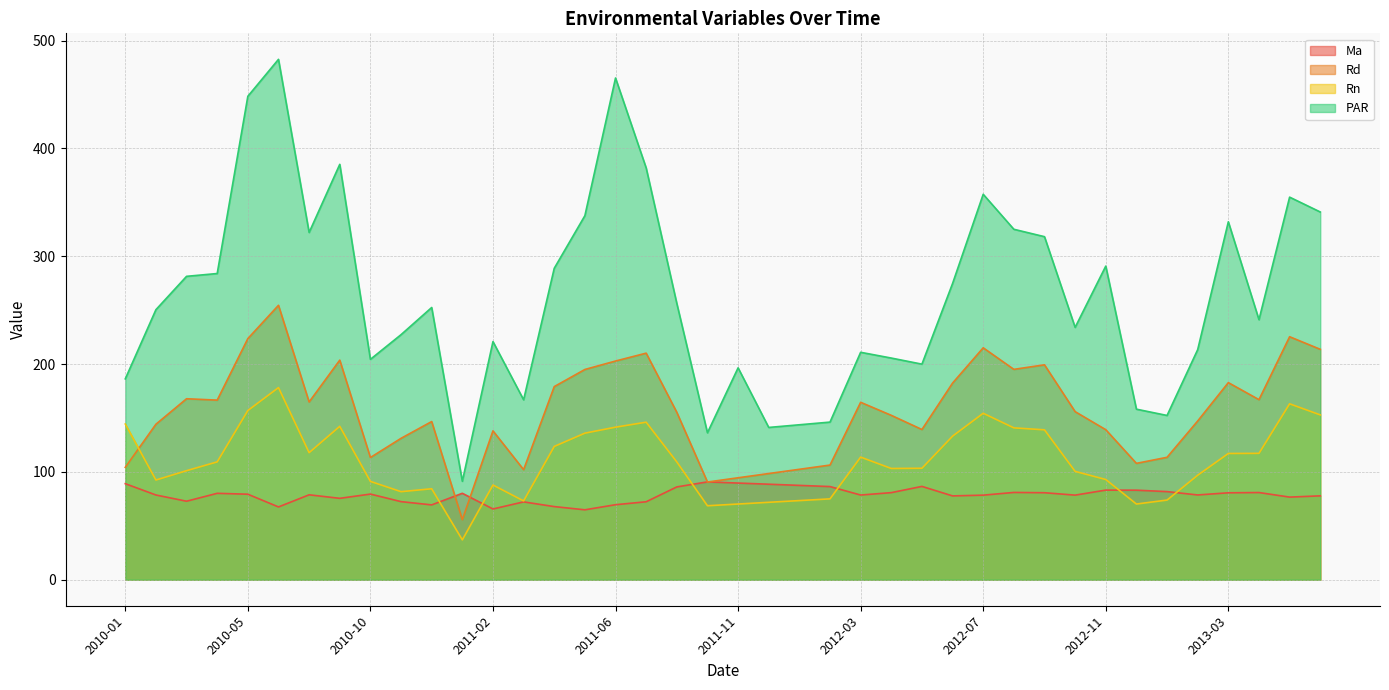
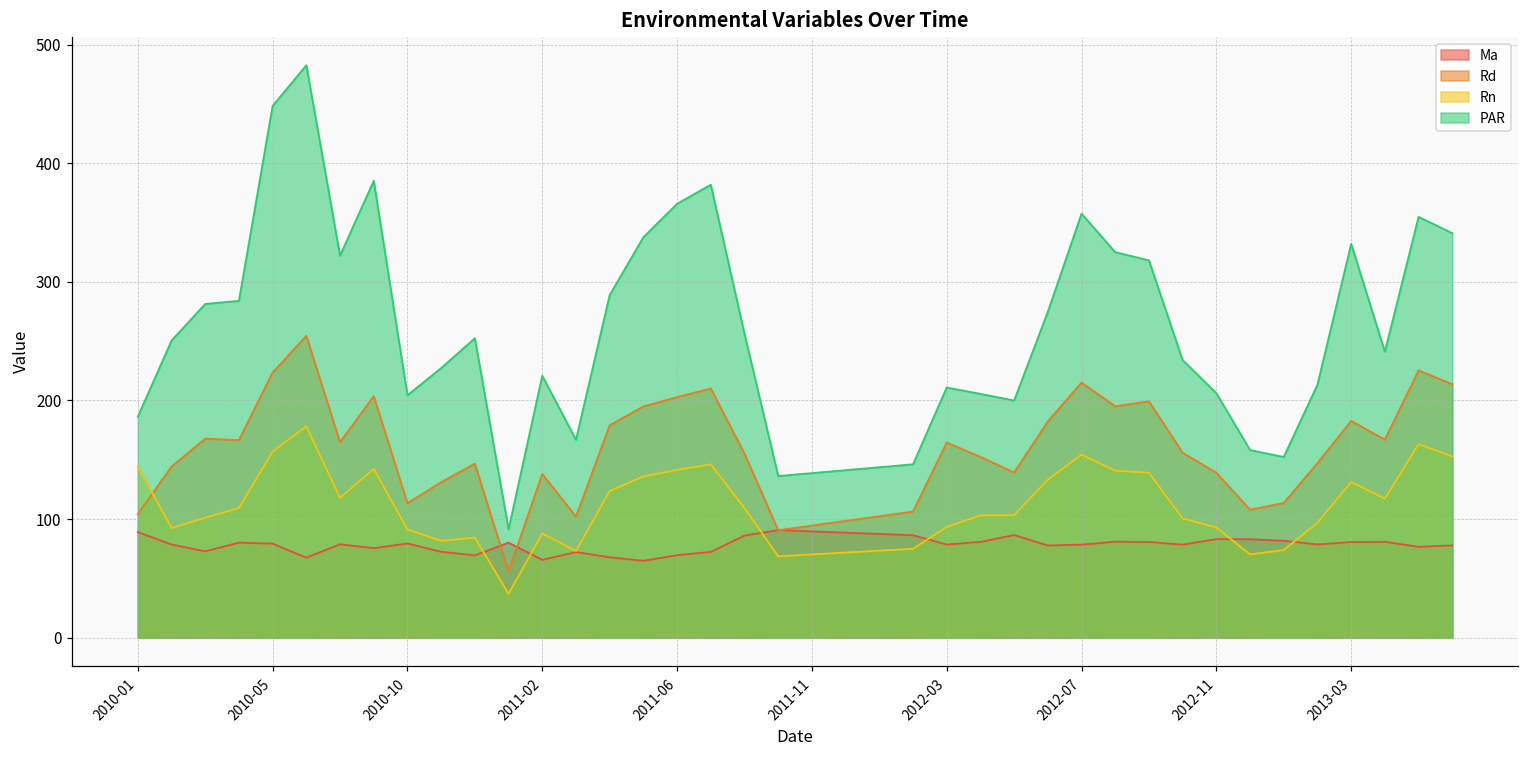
  {
    "Rn": {
      "2010-01": 144,
      "2010-05": 157,
      "2010-10": 91,
      "2011-02": 88,
      "2011-06": 141,
      "2011-11": 70,
-     "2012-03": 114,
+     "2012-03": 93,
      "2012-07": 154,
      "2012-11": 93,
-     "2013-03": 117
+     "2013-03": 131
    },
    "PAR": {
      "2010-01": 186,
      "2010-05": 448,
      "2010-10": 204,
      "2011-02": 221,
-     "2011-06": 465,
-     "2011-11": 196,
+     "2011-06": 366,
+     "2011-11": 139,
      "2012-03": 211,
      "2012-07": 357,
-     "2012-11": 291,
+     "2012-11": 206,
      "2013-03": 332
    }
  }
